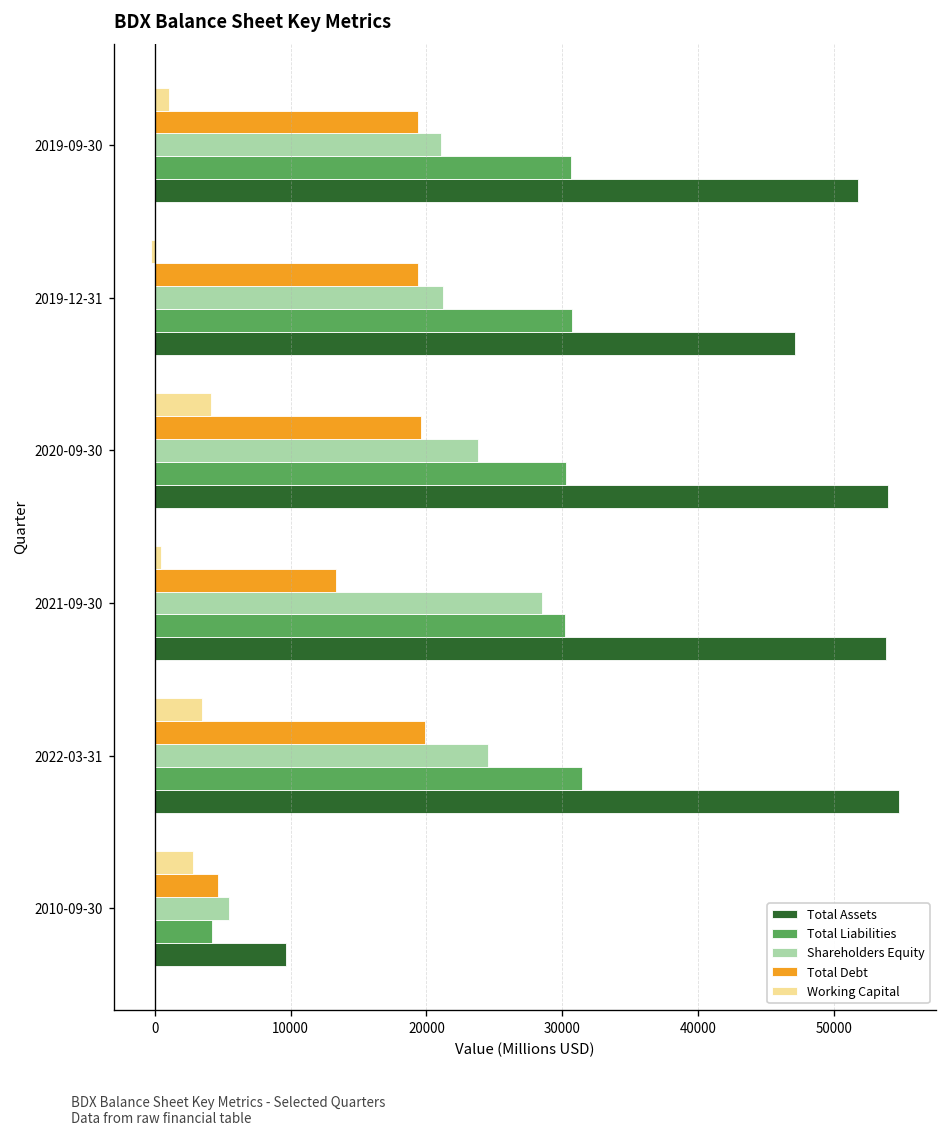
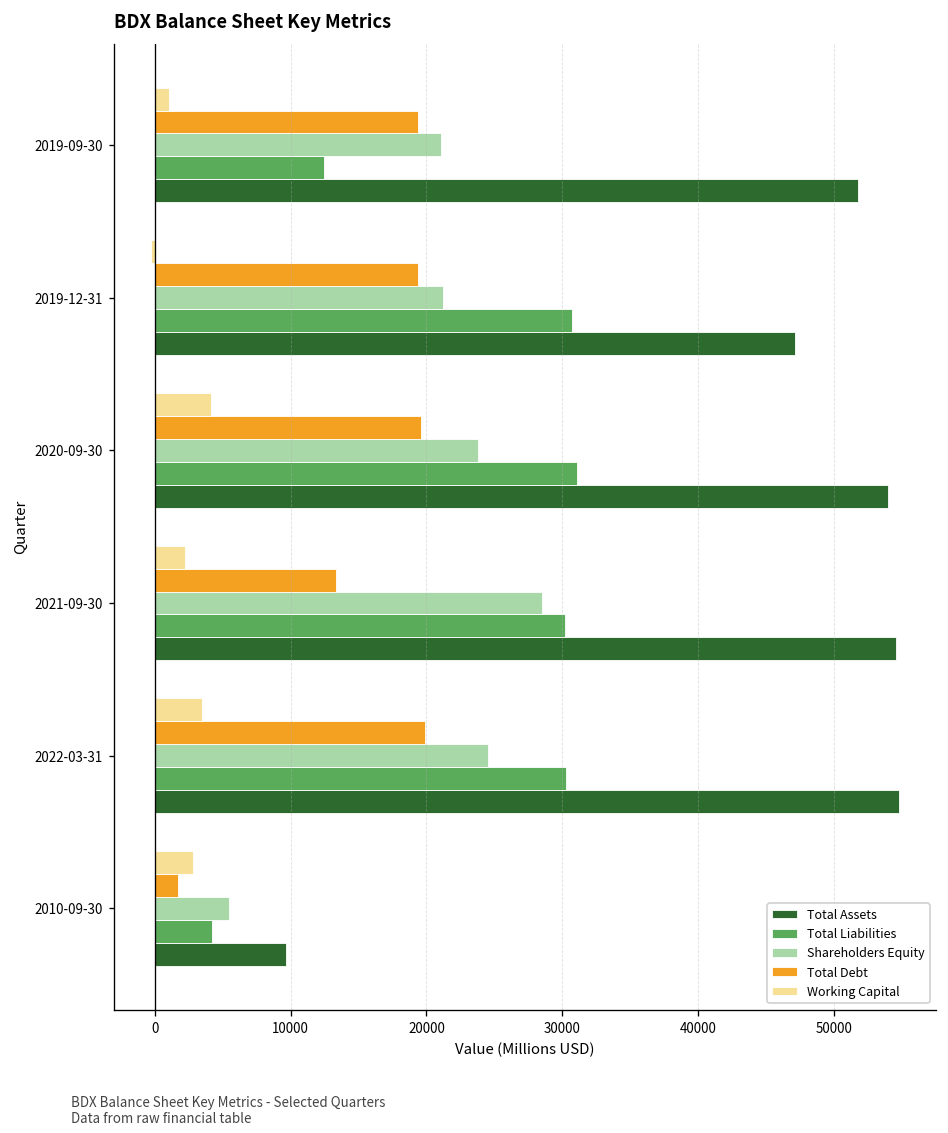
  {
    "Total Assets": {
      "2019-09-30": 51800,
      "2019-12-31": 47100,
      "2020-09-30": 54000,
-     "2021-09-30": 53900,
+     "2021-09-30": 54600,
      "2022-03-31": 54800,
      "2010-09-30": 9700
    },
    "Total Liabilities": {
-     "2019-09-30": 30700,
+     "2019-09-30": 12500,
      "2019-12-31": 30800,
-     "2020-09-30": 30200,
+     "2020-09-30": 31100,
      "2021-09-30": 30200,
-     "2022-03-31": 31500,
+     "2022-03-31": 30300,
      "2010-09-30": 4200
    },
    "Shareholders Equity": {
      "2019-09-30": 21100,
      "2019-12-31": 21200,
      "2020-09-30": 23800,
      "2021-09-30": 28500,
      "2022-03-31": 24500,
      "2010-09-30": 5400
    },
    "Total Debt": {
      "2019-09-30": 19400,
      "2019-12-31": 19400,
      "2020-09-30": 19600,
      "2021-09-30": 13300,
      "2022-03-31": 19900,
-     "2010-09-30": 4700
+     "2010-09-30": 1700
    },
    "Working Capital": {
      "2019-09-30": 1000,
      "2019-12-31": -300,
      "2020-09-30": 4100,
-     "2021-09-30": 400,
+     "2021-09-30": 2200,
      "2022-03-31": 3500,
      "2010-09-30": 2800
    }
  }
